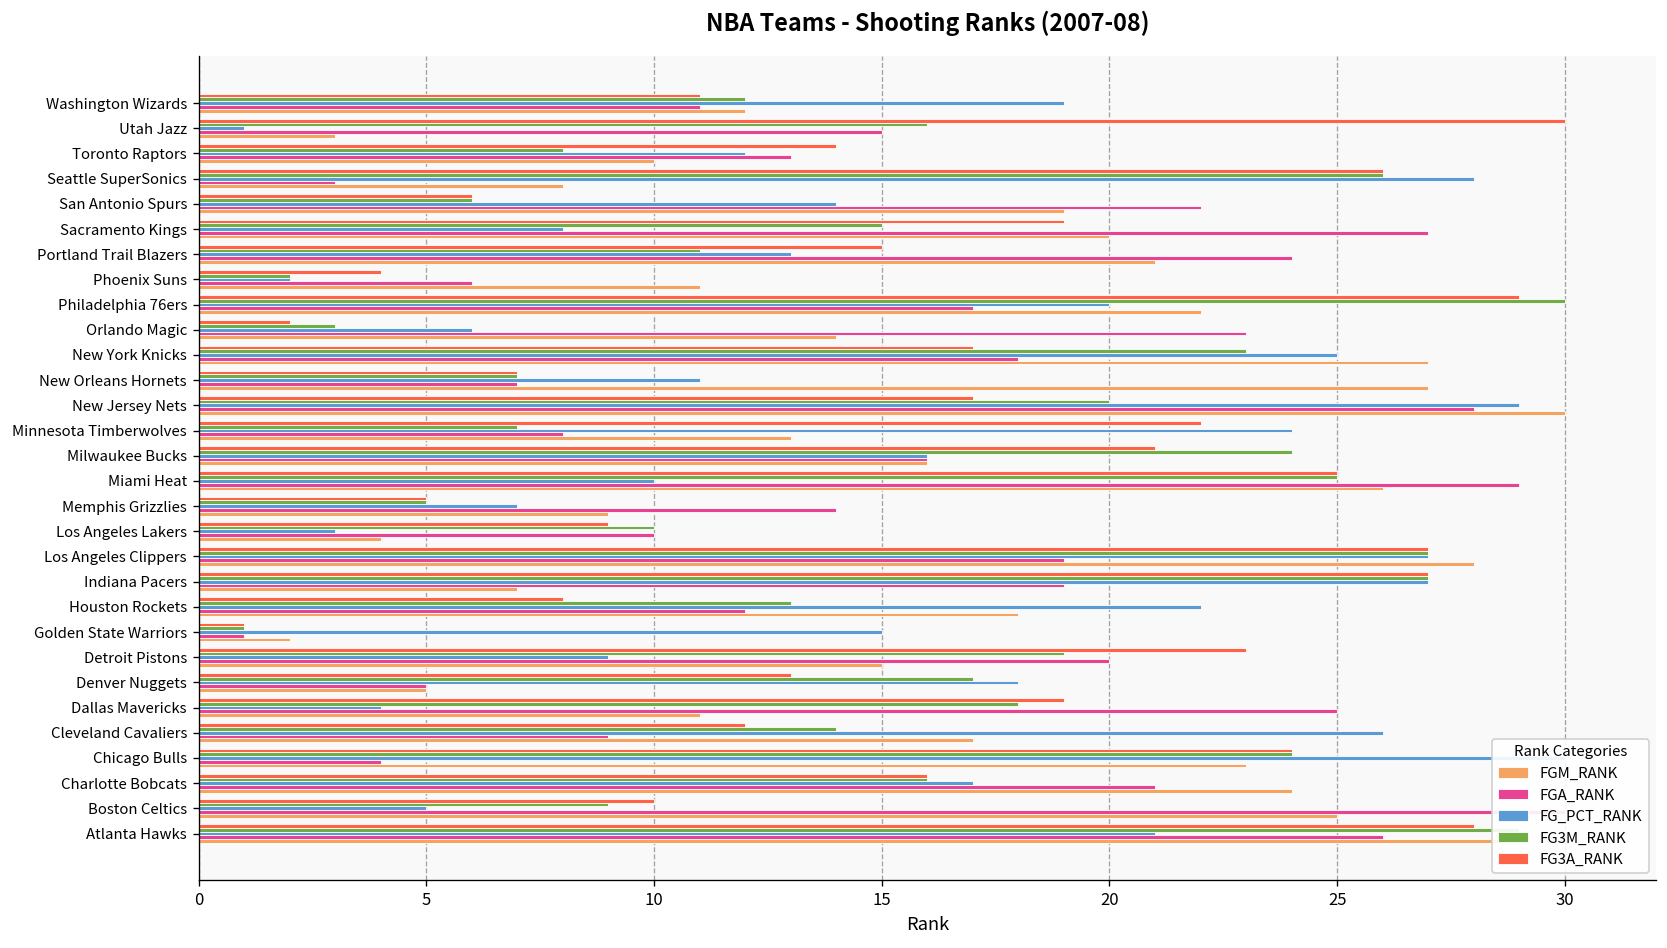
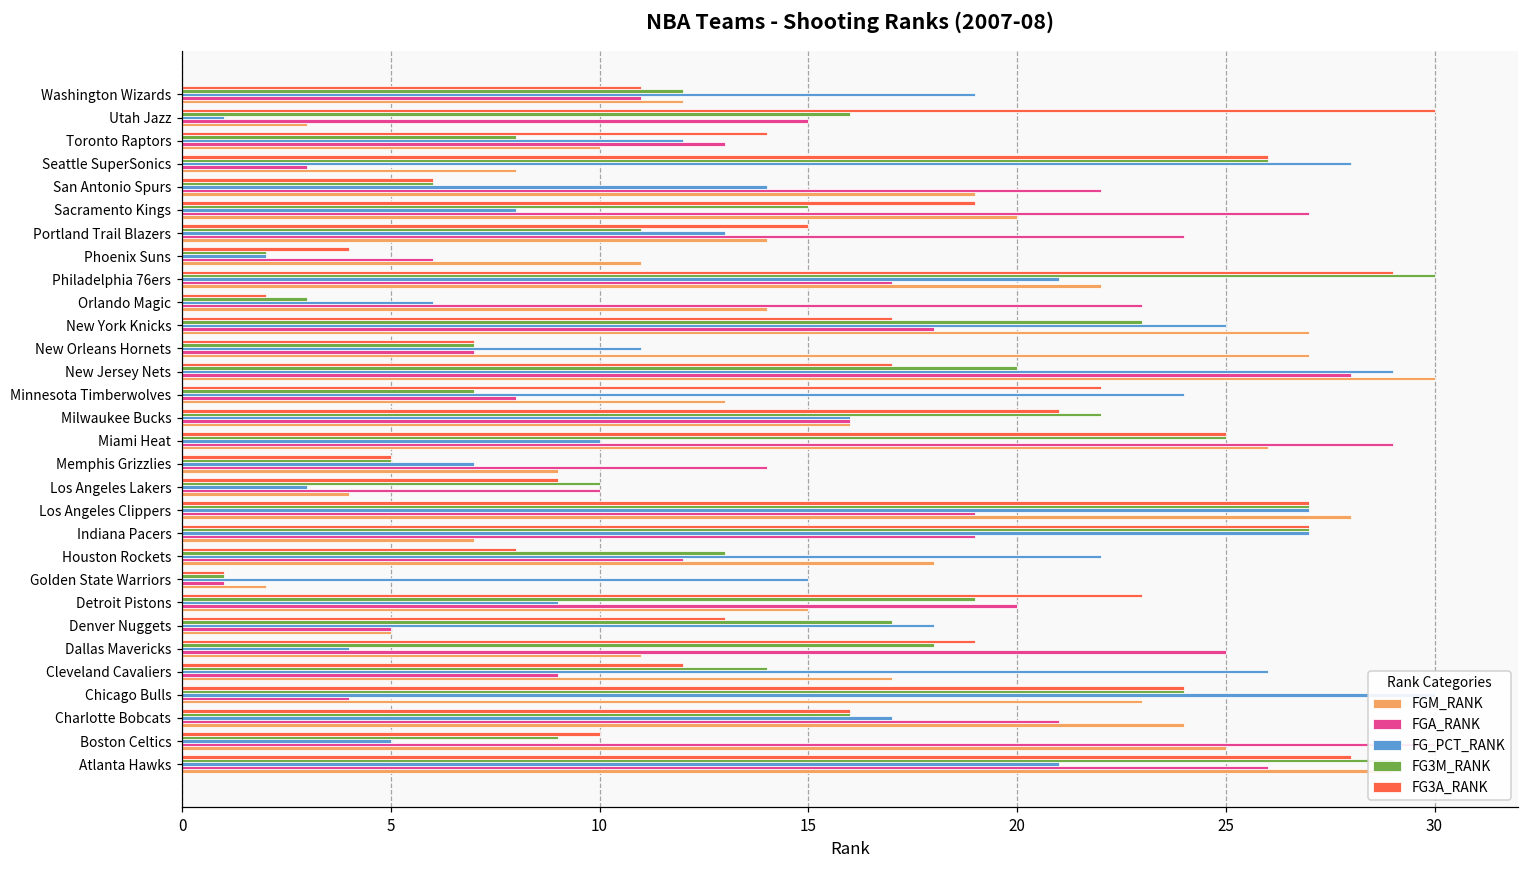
  {
    "FGM_RANK": {
      "Washington Wizards": 12,
      "Utah Jazz": 3,
      "Toronto Raptors": 10,
      "Seattle SuperSonics": 8,
      "San Antonio Spurs": 19,
      "Sacramento Kings": 20,
-     "Portland Trail Blazers": 21,
+     "Portland Trail Blazers": 14,
      "Phoenix Suns": 11,
      "Philadelphia 76ers": 22,
      "Orlando Magic": 14,
      "New York Knicks": 27,
      "New Orleans Hornets": 27,
      "New Jersey Nets": 30,
      "Minnesota Timberwolves": 13,
      "Milwaukee Bucks": 16,
      "Miami Heat": 26,
      "Memphis Grizzlies": 9,
      "Los Angeles Lakers": 4,
      "Los Angeles Clippers": 28,
      "Indiana Pacers": 7,
      "Houston Rockets": 18,
      "Golden State Warriors": 2,
      "Detroit Pistons": 15,
      "Denver Nuggets": 5,
      "Dallas Mavericks": 11,
      "Cleveland Cavaliers": 17,
      "Chicago Bulls": 23,
      "Charlotte Bobcats": 24,
      "Boston Celtics": 25
    },
    "FGA_RANK": {
      "Washington Wizards": 11,
      "Utah Jazz": 15,
      "Toronto Raptors": 13,
      "Seattle SuperSonics": 3,
      "San Antonio Spurs": 22,
      "Sacramento Kings": 27,
      "Portland Trail Blazers": 24,
      "Phoenix Suns": 6,
      "Philadelphia 76ers": 17,
      "Orlando Magic": 23,
      "New York Knicks": 18,
      "New Orleans Hornets": 7,
      "New Jersey Nets": 28,
      "Minnesota Timberwolves": 8,
      "Milwaukee Bucks": 16,
      "Miami Heat": 29,
      "Memphis Grizzlies": 14,
      "Los Angeles Lakers": 10,
      "Los Angeles Clippers": 19,
      "Indiana Pacers": 19,
      "Houston Rockets": 12,
      "Golden State Warriors": 1,
      "Detroit Pistons": 20,
      "Denver Nuggets": 5,
      "Dallas Mavericks": 25,
      "Cleveland Cavaliers": 9,
      "Chicago Bulls": 4,
      "Charlotte Bobcats": 21,
      "Atlanta Hawks": 26
    },
    "FG_PCT_RANK": {
      "Washington Wizards": 19,
      "Utah Jazz": 1,
      "Toronto Raptors": 12,
      "Seattle SuperSonics": 28,
      "San Antonio Spurs": 14,
      "Sacramento Kings": 8,
      "Portland Trail Blazers": 13,
      "Phoenix Suns": 2,
-     "Philadelphia 76ers": 20,
+     "Philadelphia 76ers": 21,
      "Orlando Magic": 6,
      "New York Knicks": 25,
      "New Orleans Hornets": 11,
      "New Jersey Nets": 29,
      "Minnesota Timberwolves": 24,
      "Milwaukee Bucks": 16,
      "Miami Heat": 10,
      "Memphis Grizzlies": 7,
      "Los Angeles Lakers": 3,
      "Los Angeles Clippers": 27,
      "Indiana Pacers": 27,
      "Houston Rockets": 22,
      "Golden State Warriors": 15,
      "Detroit Pistons": 9,
      "Denver Nuggets": 18,
      "Dallas Mavericks": 4,
      "Cleveland Cavaliers": 26,
      "Charlotte Bobcats": 17,
      "Boston Celtics": 5,
      "Atlanta Hawks": 21
    },
    "FG3M_RANK": {
      "Washington Wizards": 12,
      "Utah Jazz": 16,
      "Toronto Raptors": 8,
      "Seattle SuperSonics": 26,
      "San Antonio Spurs": 6,
      "Sacramento Kings": 15,
      "Portland Trail Blazers": 11,
      "Phoenix Suns": 2,
      "Philadelphia 76ers": 30,
      "Orlando Magic": 3,
      "New York Knicks": 23,
      "New Orleans Hornets": 7,
      "New Jersey Nets": 20,
      "Minnesota Timberwolves": 7,
-     "Milwaukee Bucks": 24,
+     "Milwaukee Bucks": 22,
      "Miami Heat": 25,
      "Memphis Grizzlies": 5,
      "Los Angeles Lakers": 10,
      "Los Angeles Clippers": 27,
      "Indiana Pacers": 27,
      "Houston Rockets": 13,
      "Golden State Warriors": 1,
      "Detroit Pistons": 19,
      "Denver Nuggets": 17,
      "Dallas Mavericks": 18,
      "Cleveland Cavaliers": 14,
      "Chicago Bulls": 24,
      "Charlotte Bobcats": 16,
      "Boston Celtics": 9
    },
    "FG3A_RANK": {
      "Washington Wizards": 11,
      "Utah Jazz": 30,
      "Toronto Raptors": 14,
      "Seattle SuperSonics": 26,
      "San Antonio Spurs": 6,
      "Sacramento Kings": 19,
      "Portland Trail Blazers": 15,
      "Phoenix Suns": 4,
      "Philadelphia 76ers": 29,
      "Orlando Magic": 2,
      "New York Knicks": 17,
      "New Orleans Hornets": 7,
      "New Jersey Nets": 17,
      "Minnesota Timberwolves": 22,
      "Milwaukee Bucks": 21,
      "Miami Heat": 25,
      "Memphis Grizzlies": 5,
      "Los Angeles Lakers": 9,
      "Los Angeles Clippers": 27,
      "Indiana Pacers": 27,
      "Houston Rockets": 8,
      "Golden State Warriors": 1,
      "Detroit Pistons": 23,
      "Denver Nuggets": 13,
      "Dallas Mavericks": 19,
      "Cleveland Cavaliers": 12,
      "Chicago Bulls": 24,
      "Charlotte Bobcats": 16,
      "Boston Celtics": 10,
      "Atlanta Hawks": 28
    }
  }
